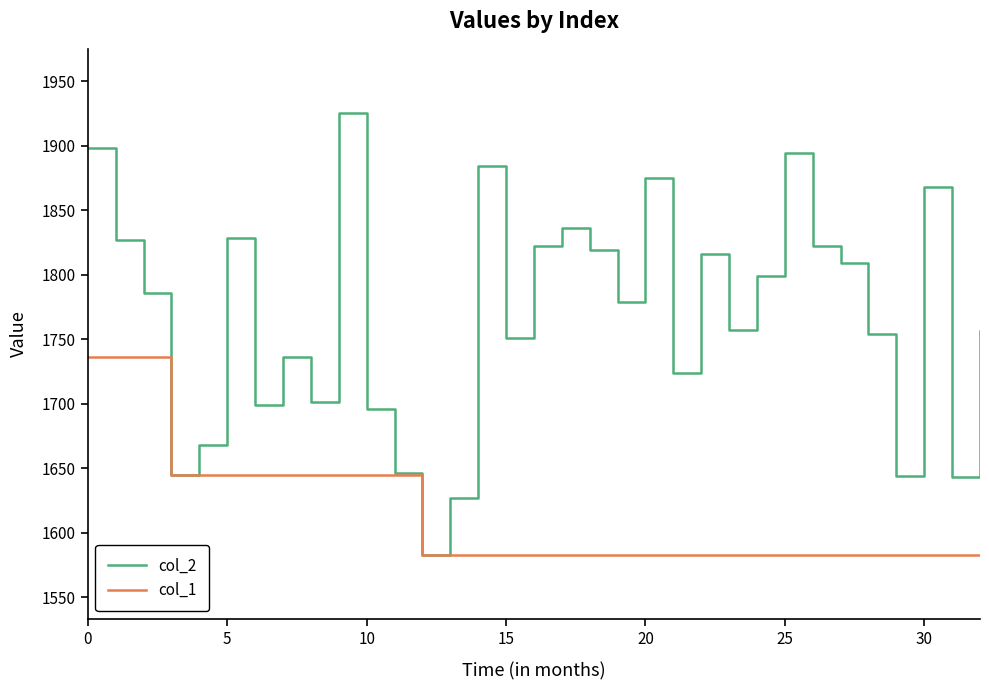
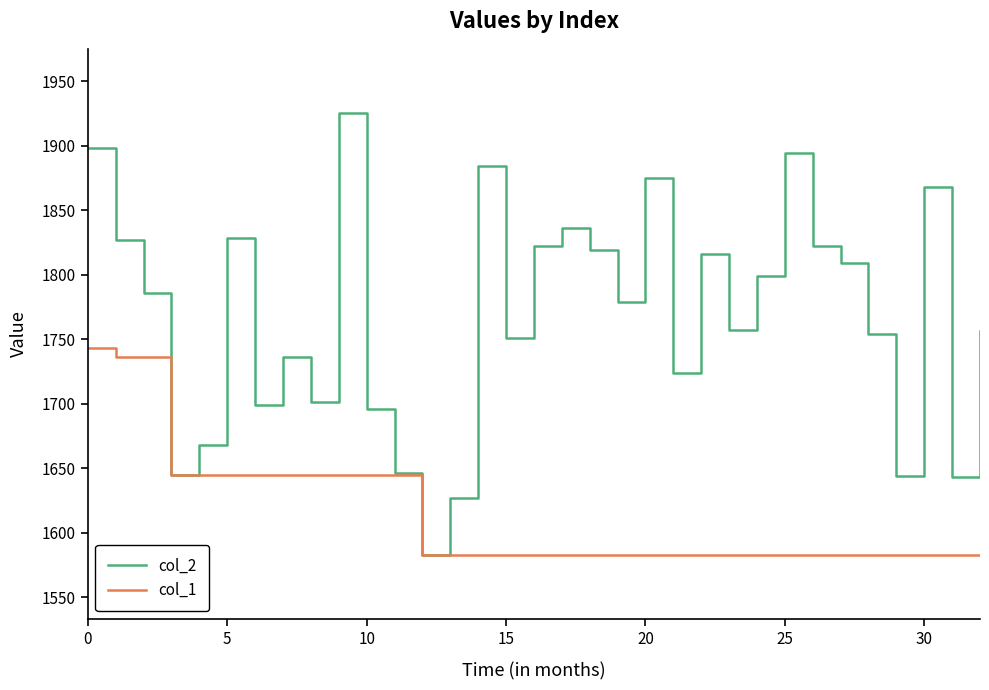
  {
    "col_2": {
      "0": 1898,
      "5": 1828,
      "10": 1696,
      "15": 1751,
      "20": 1875,
      "25": 1894,
      "30": 1868
    },
    "col_1": {
-     "0": 1736,
+     "0": 1743,
      "5": 1645,
      "10": 1645,
      "15": 1583,
      "20": 1583,
      "25": 1583,
      "30": 1583
    }
  }
